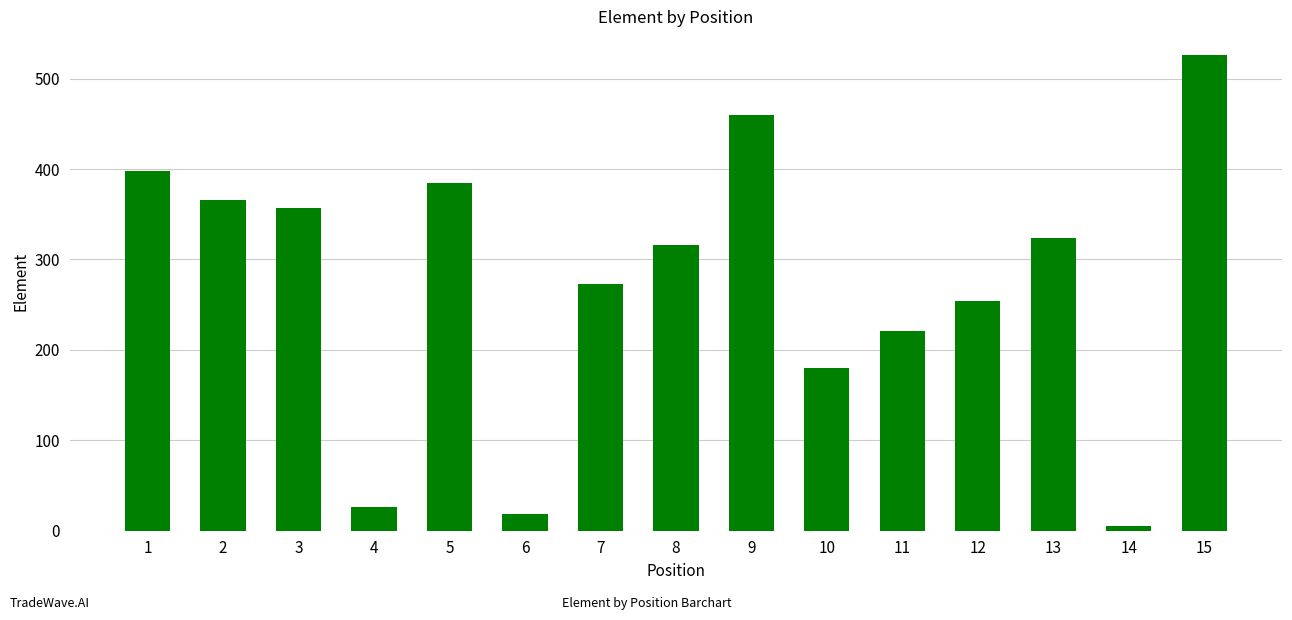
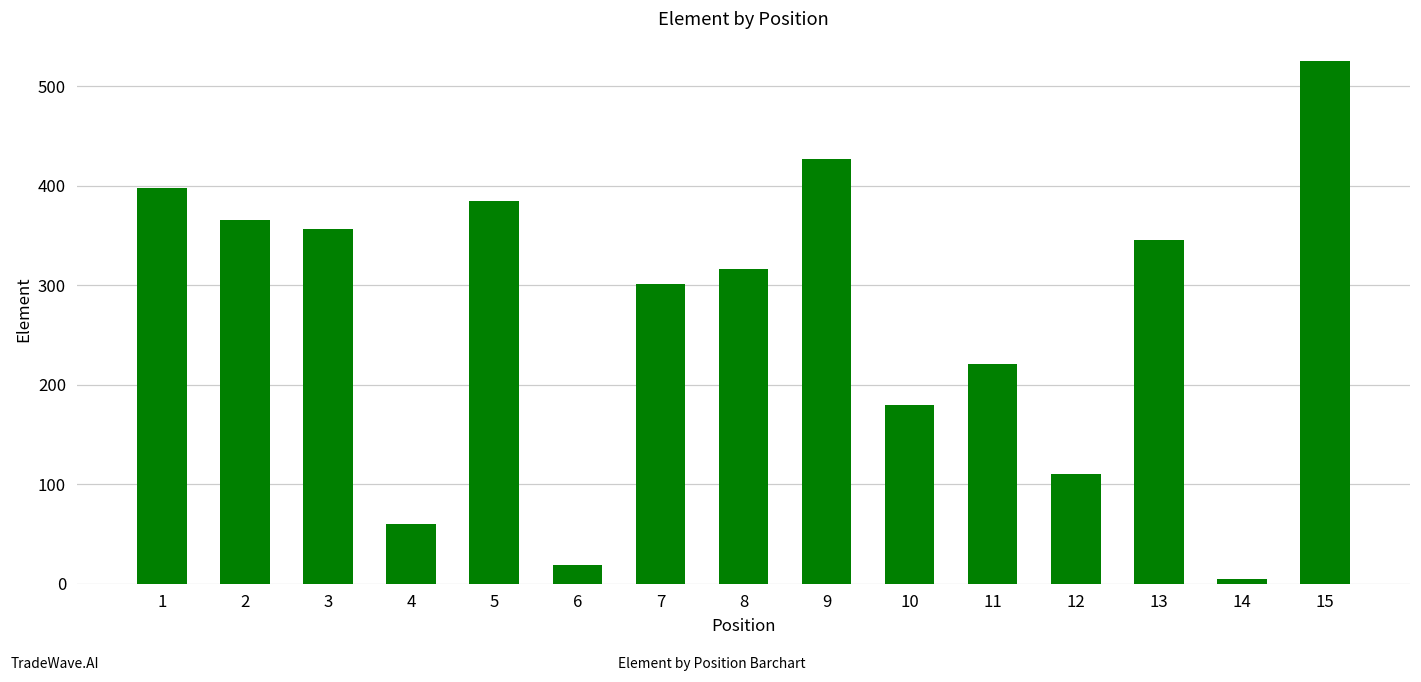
  {
    "1": 400,
    "2": 370,
    "3": 360,
-   "4": 30,
+   "4": 60,
    "5": 390,
    "6": 20,
-   "7": 270,
+   "7": 300,
    "8": 320,
-   "9": 460,
+   "9": 430,
    "10": 180,
    "11": 220,
-   "12": 250,
-   "13": 320,
+   "12": 110,
+   "13": 350,
    "14": 10,
    "15": 530
  }
